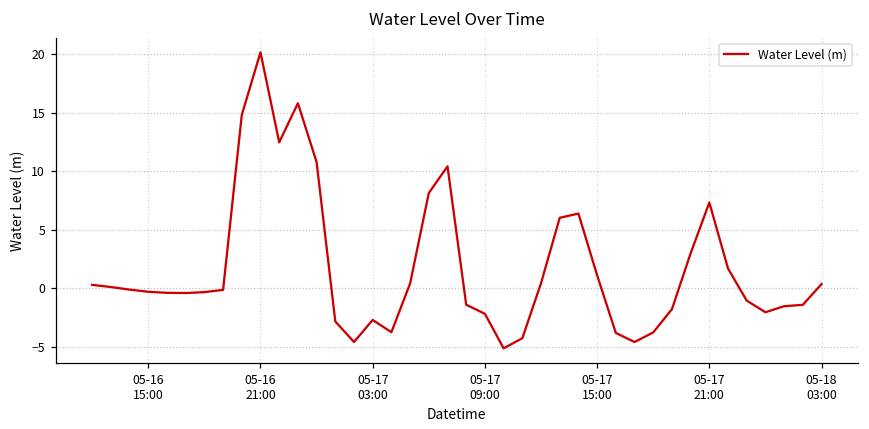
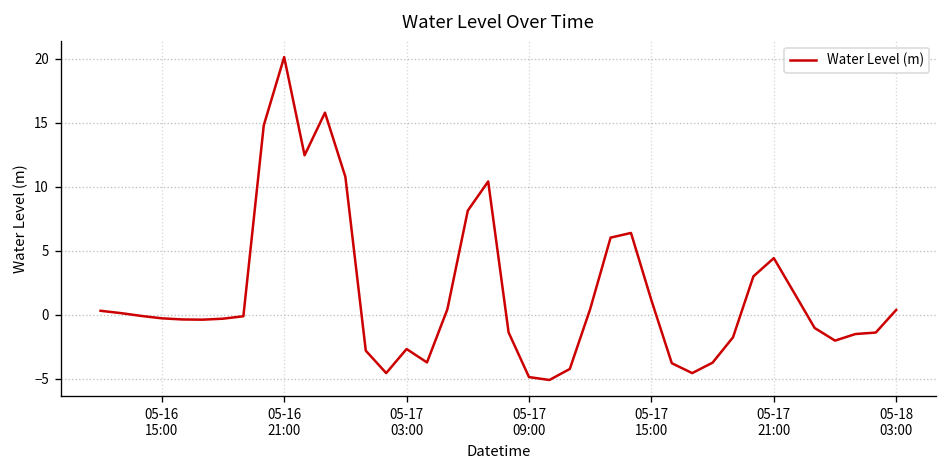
  {
    "05-16 15:00": -0.3,
    "05-16 21:00": 20.1,
    "05-17 03:00": -2.7,
-   "05-17 09:00": -2.2,
+   "05-17 09:00": -4.9,
    "05-17 15:00": 1.1,
-   "05-17 21:00": 7.3,
+   "05-17 21:00": 4.4,
    "05-18 03:00": 0.4
  }
